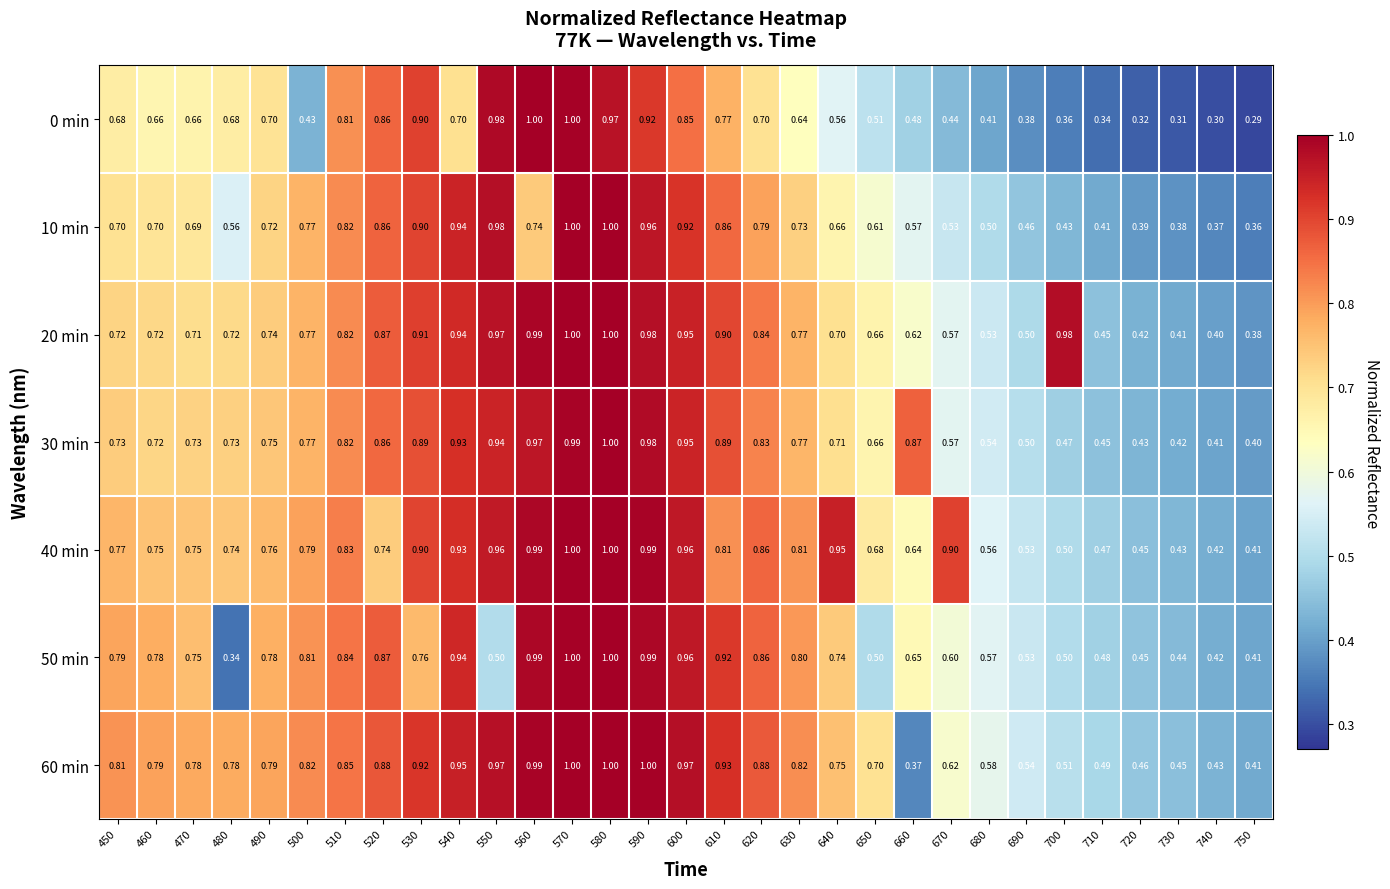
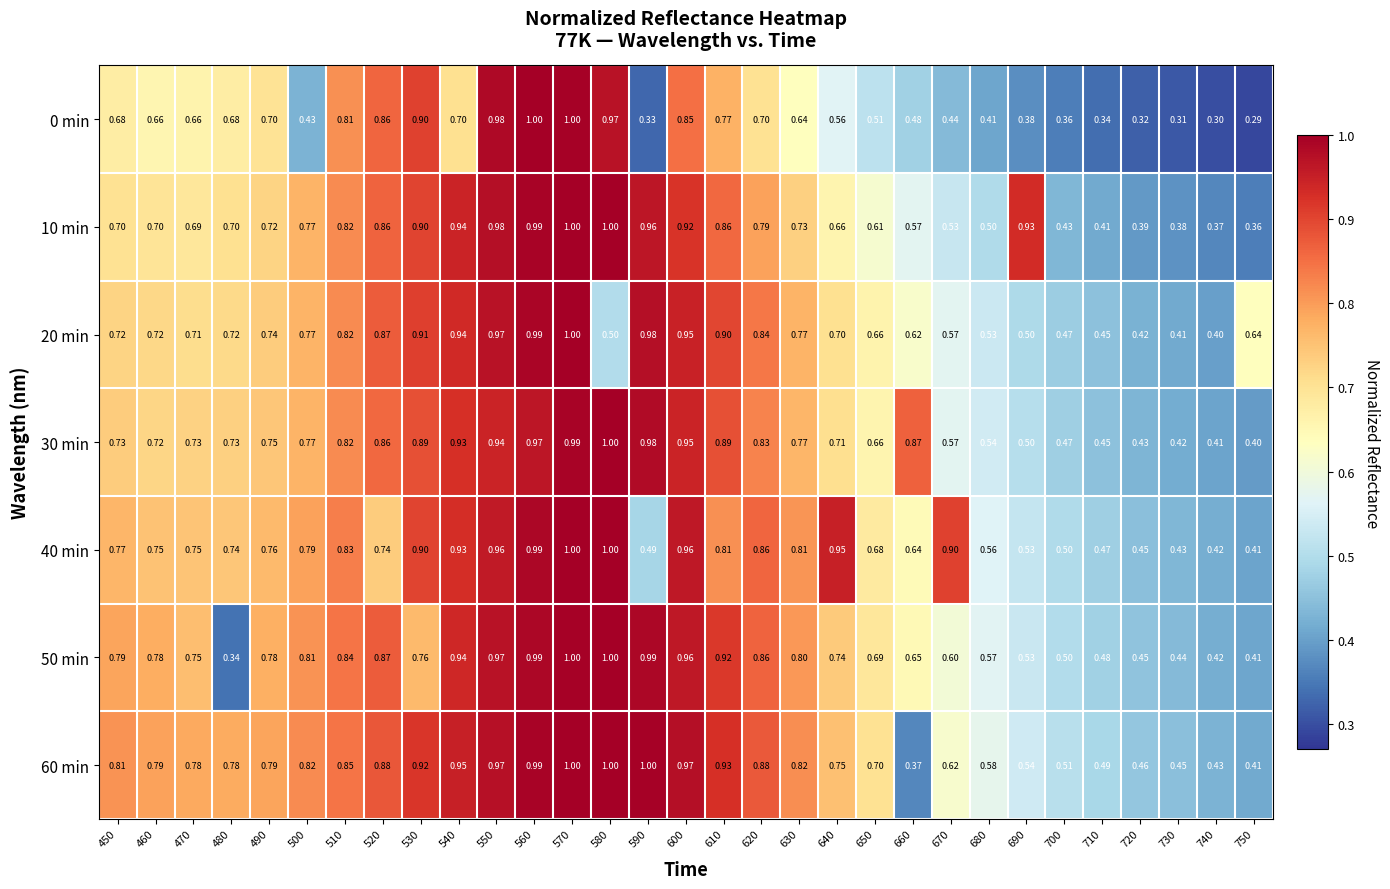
  {
    "0 min": {
      "450": 0.68,
      "460": 0.66,
      "470": 0.66,
      "480": 0.68,
      "490": 0.70,
      "500": 0.43,
      "510": 0.81,
      "520": 0.86,
      "530": 0.90,
      "540": 0.70,
      "550": 0.98,
      "560": 1.00,
      "570": 1.00,
      "580": 0.97,
-     "590": 0.92,
+     "590": 0.33,
      "600": 0.85,
      "610": 0.77,
      "620": 0.70,
      "630": 0.64,
      "640": 0.56,
      "650": 0.51,
      "660": 0.48,
      "670": 0.44,
      "680": 0.41,
      "690": 0.38,
      "700": 0.36,
      "710": 0.34,
      "720": 0.32,
      "730": 0.31,
      "740": 0.30,
      "750": 0.29
    },
    "10 min": {
      "450": 0.70,
      "460": 0.70,
      "470": 0.69,
-     "480": 0.56,
+     "480": 0.70,
      "490": 0.72,
      "500": 0.77,
      "510": 0.82,
      "520": 0.86,
      "530": 0.90,
      "540": 0.94,
      "550": 0.98,
-     "560": 0.74,
+     "560": 0.99,
      "570": 1.00,
      "580": 1.00,
      "590": 0.96,
      "600": 0.92,
      "610": 0.86,
      "620": 0.79,
      "630": 0.73,
      "640": 0.66,
      "650": 0.61,
      "660": 0.57,
      "670": 0.53,
      "680": 0.50,
-     "690": 0.46,
+     "690": 0.93,
      "700": 0.43,
      "710": 0.41,
      "720": 0.39,
      "730": 0.38,
      "740": 0.37,
      "750": 0.36
    },
    "20 min": {
      "450": 0.72,
      "460": 0.72,
      "470": 0.71,
      "480": 0.72,
      "490": 0.74,
      "500": 0.77,
      "510": 0.82,
      "520": 0.87,
      "530": 0.91,
      "540": 0.94,
      "550": 0.97,
      "560": 0.99,
      "570": 1.00,
-     "580": 1.00,
+     "580": 0.50,
      "590": 0.98,
      "600": 0.95,
      "610": 0.90,
      "620": 0.84,
      "630": 0.77,
      "640": 0.70,
      "650": 0.66,
      "660": 0.62,
      "670": 0.57,
      "680": 0.53,
      "690": 0.50,
-     "700": 0.98,
+     "700": 0.47,
      "710": 0.45,
      "720": 0.42,
      "730": 0.41,
      "740": 0.40,
-     "750": 0.38
+     "750": 0.64
    },
    "40 min": {
      "450": 0.77,
      "460": 0.75,
      "470": 0.75,
      "480": 0.74,
      "490": 0.76,
      "500": 0.79,
      "510": 0.83,
      "520": 0.74,
      "530": 0.90,
      "540": 0.93,
      "550": 0.96,
      "560": 0.99,
      "570": 1.00,
      "580": 1.00,
-     "590": 0.99,
+     "590": 0.49,
      "600": 0.96,
      "610": 0.81,
      "620": 0.86,
      "630": 0.81,
      "640": 0.95,
      "650": 0.68,
      "660": 0.64,
      "670": 0.90,
      "680": 0.56,
      "690": 0.53,
      "700": 0.50,
      "710": 0.47,
      "720": 0.45,
      "730": 0.43,
      "740": 0.42,
      "750": 0.41
    },
    "50 min": {
      "450": 0.79,
      "460": 0.78,
      "470": 0.75,
      "480": 0.34,
      "490": 0.78,
      "500": 0.81,
      "510": 0.84,
      "520": 0.87,
      "530": 0.76,
      "540": 0.94,
-     "550": 0.50,
+     "550": 0.97,
      "560": 0.99,
      "570": 1.00,
      "580": 1.00,
      "590": 0.99,
      "600": 0.96,
      "610": 0.92,
      "620": 0.86,
      "630": 0.80,
      "640": 0.74,
-     "650": 0.50,
+     "650": 0.69,
      "660": 0.65,
      "670": 0.60,
      "680": 0.57,
      "690": 0.53,
      "700": 0.50,
      "710": 0.48,
      "720": 0.45,
      "730": 0.44,
      "740": 0.42,
      "750": 0.41
    }
  }
